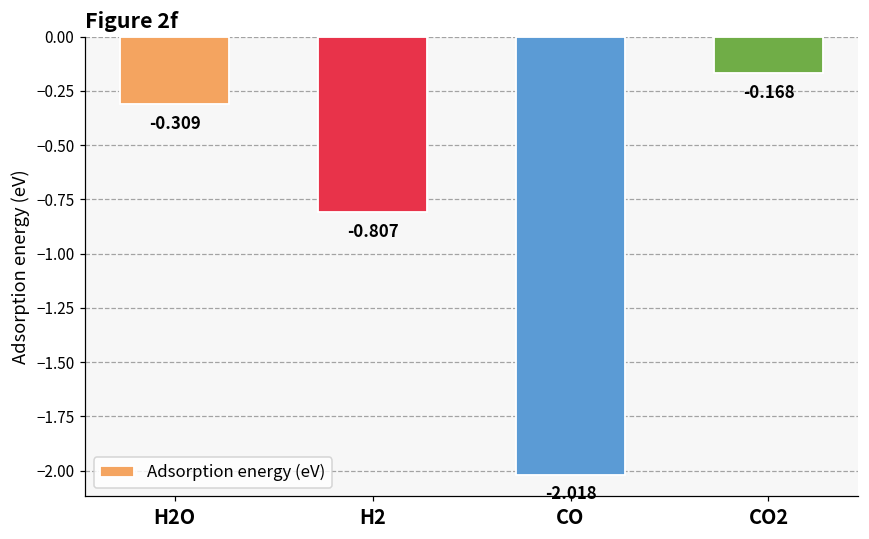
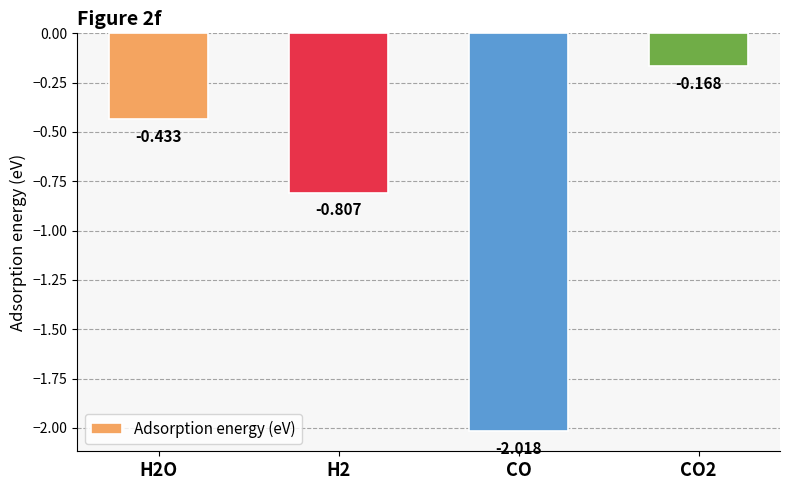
  {
-   "H2O": -0.309,
+   "H2O": -0.433,
    "H2": -0.807,
    "CO": -2.018,
    "CO2": -0.168
  }
